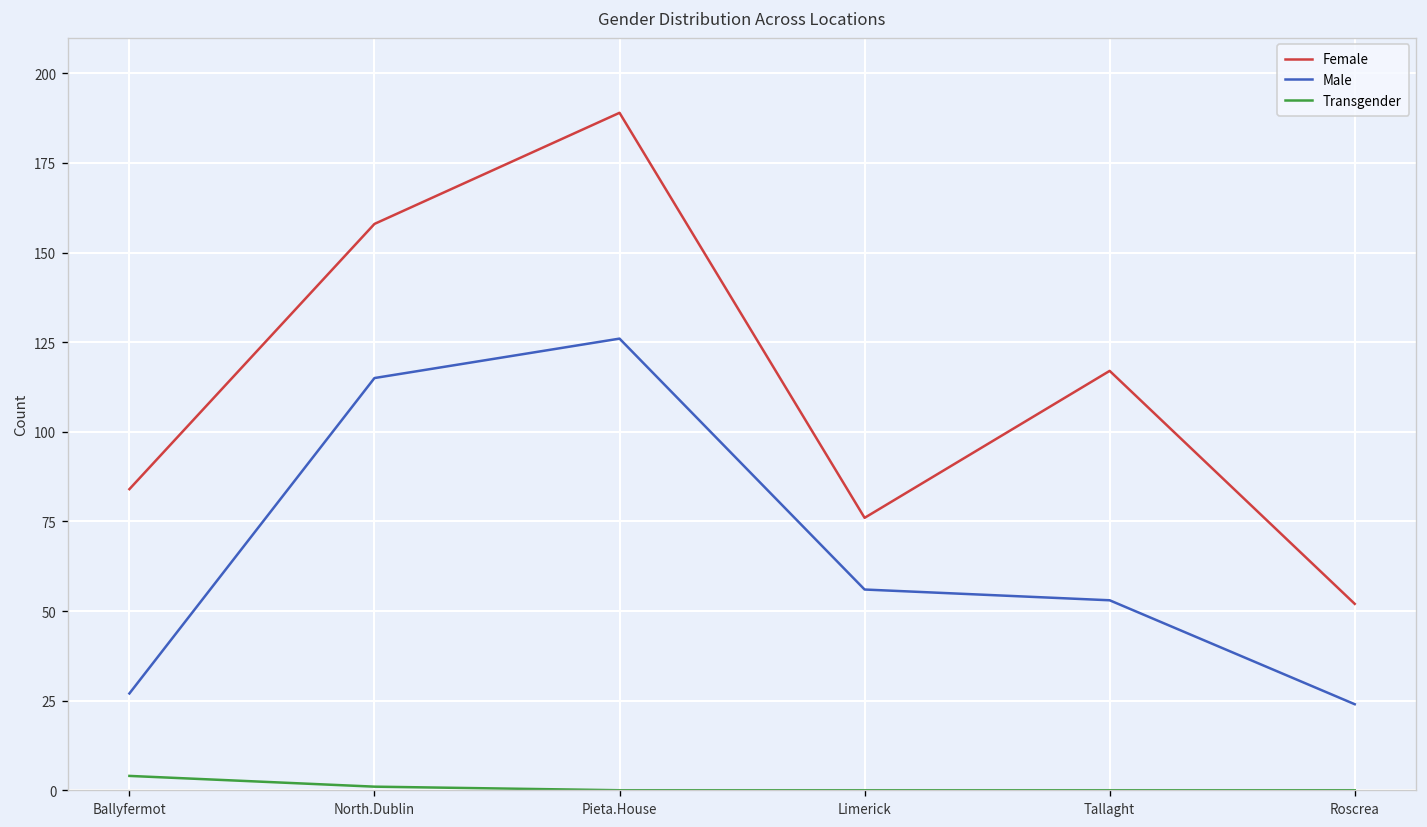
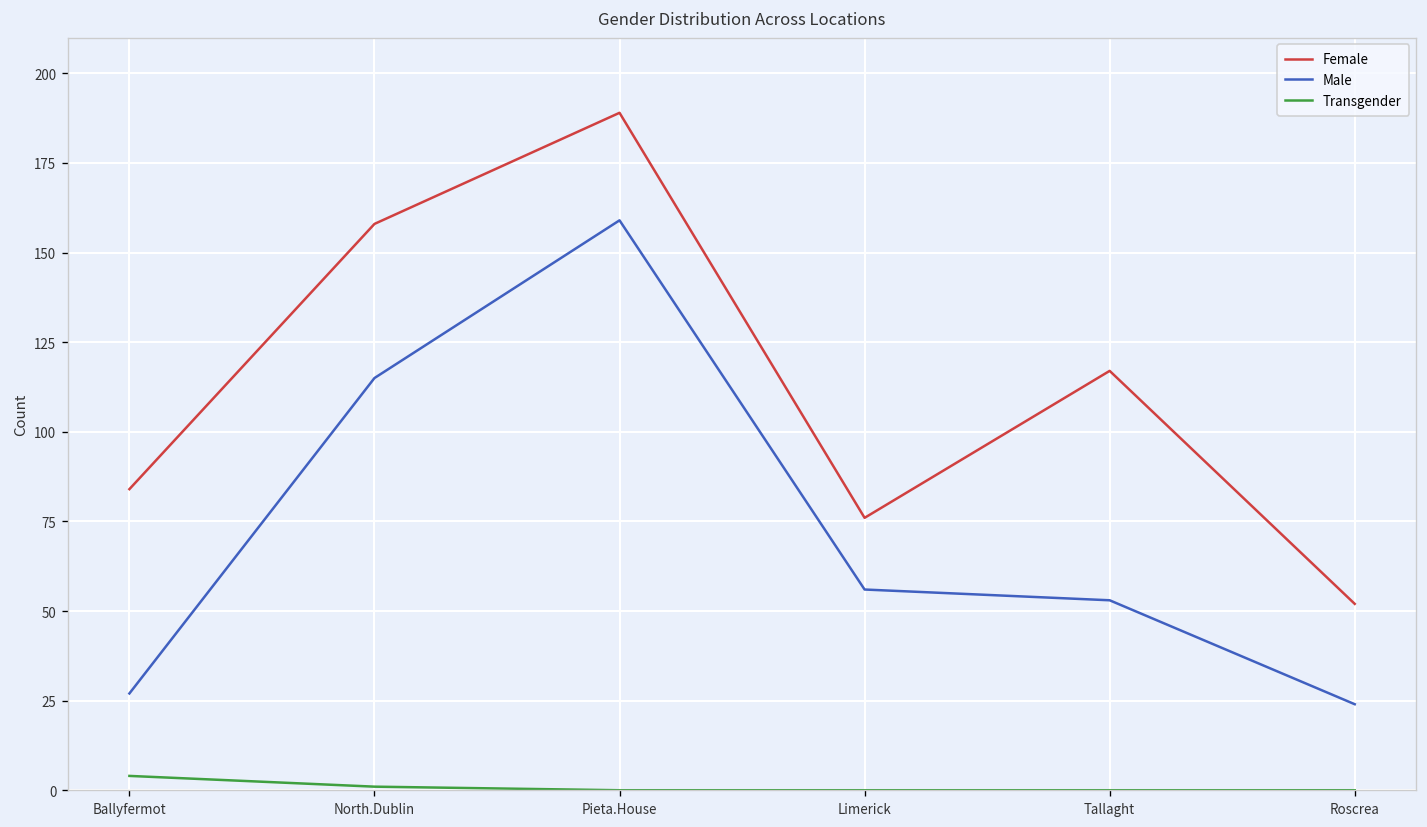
  {
    "Female": {
      "Ballyfermot": 84,
      "North.Dublin": 158,
      "Pieta.House": 189,
      "Limerick": 76,
      "Tallaght": 117,
      "Roscrea": 52
    },
    "Male": {
      "Ballyfermot": 27,
      "North.Dublin": 115,
-     "Pieta.House": 126,
+     "Pieta.House": 159,
      "Limerick": 56,
      "Tallaght": 53,
      "Roscrea": 24
    },
    "Transgender": {
      "Ballyfermot": 4,
      "North.Dublin": 1,
      "Pieta.House": 0,
      "Limerick": 0,
      "Tallaght": 0,
      "Roscrea": 0
    }
  }
